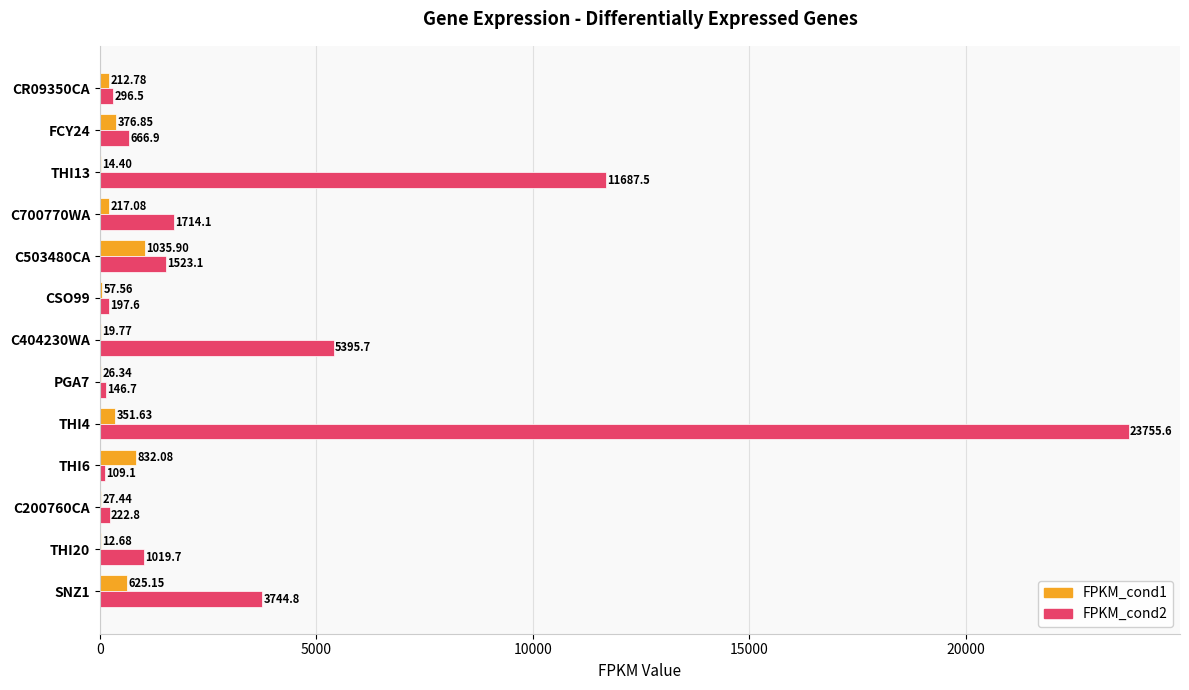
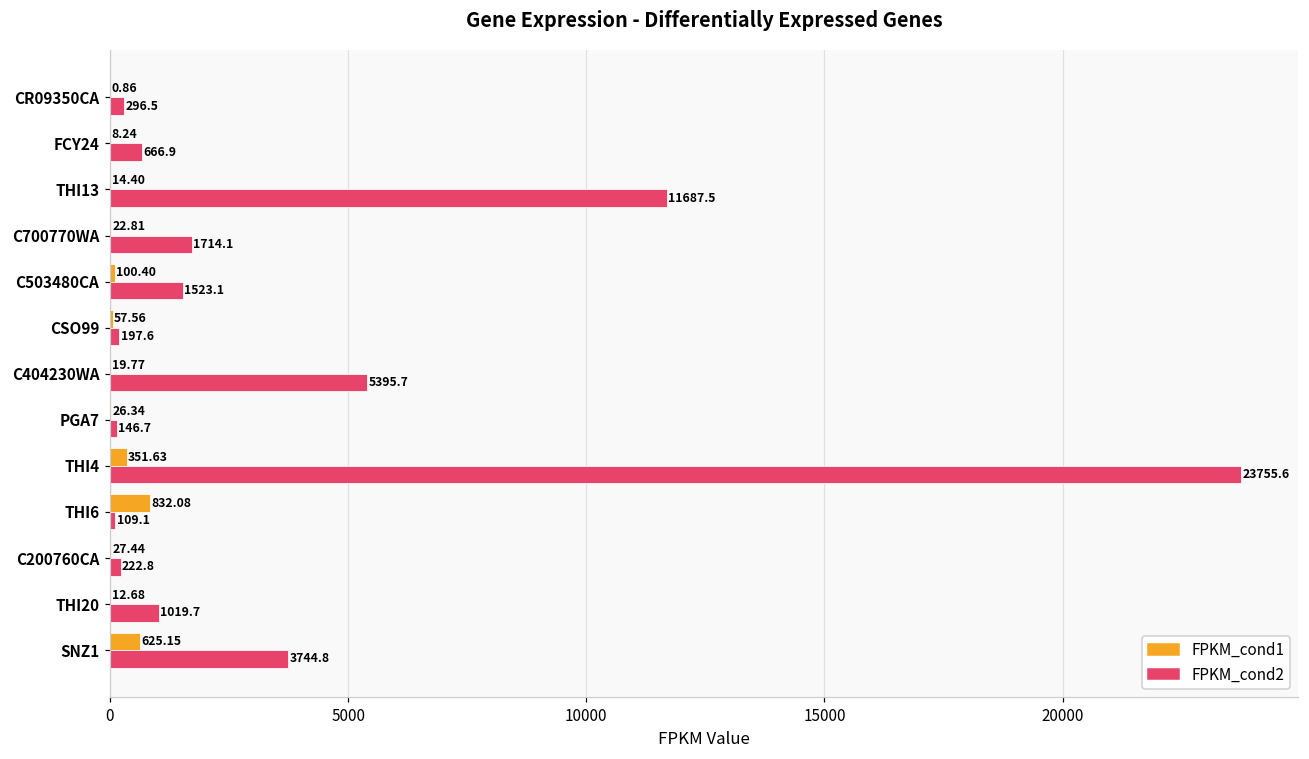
  {
    "FPKM_cond1": {
-     "CR09350CA": 212.78,
-     "FCY24": 376.85,
+     "CR09350CA": 0.86,
+     "FCY24": 8.24,
      "THI13": 14.40,
-     "C700770WA": 217.08,
-     "C503480CA": 1035.90,
+     "C700770WA": 22.81,
+     "C503480CA": 100.40,
      "CSO99": 57.56,
      "C404230WA": 19.77,
      "PGA7": 26.34,
      "THI4": 351.63,
      "THI6": 832.08,
      "C200760CA": 27.44,
      "THI20": 12.68,
      "SNZ1": 625.15
    },
    "FPKM_cond2": {
      "CR09350CA": 296.5,
      "FCY24": 666.9,
      "THI13": 11687.5,
      "C700770WA": 1714.1,
      "C503480CA": 1523.1,
      "CSO99": 197.6,
      "C404230WA": 5395.7,
      "PGA7": 146.7,
      "THI4": 23755.6,
      "THI6": 109.1,
      "C200760CA": 222.8,
      "THI20": 1019.7,
      "SNZ1": 3744.8
    }
  }
